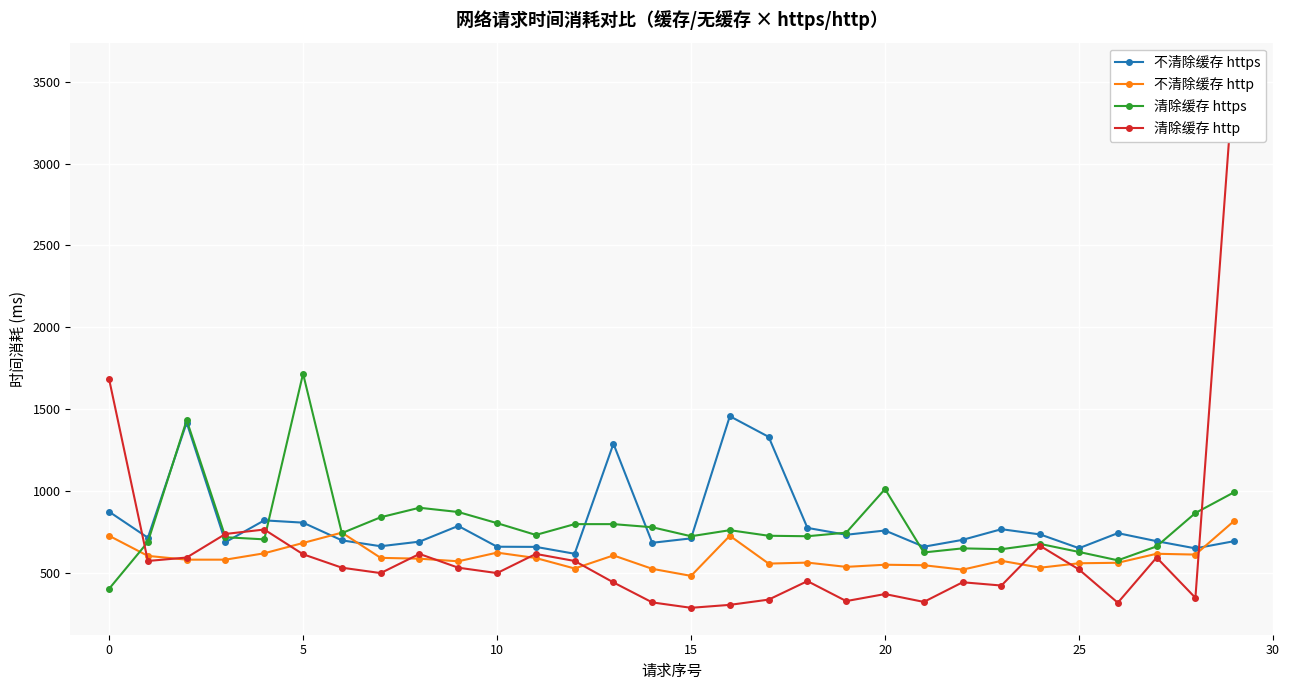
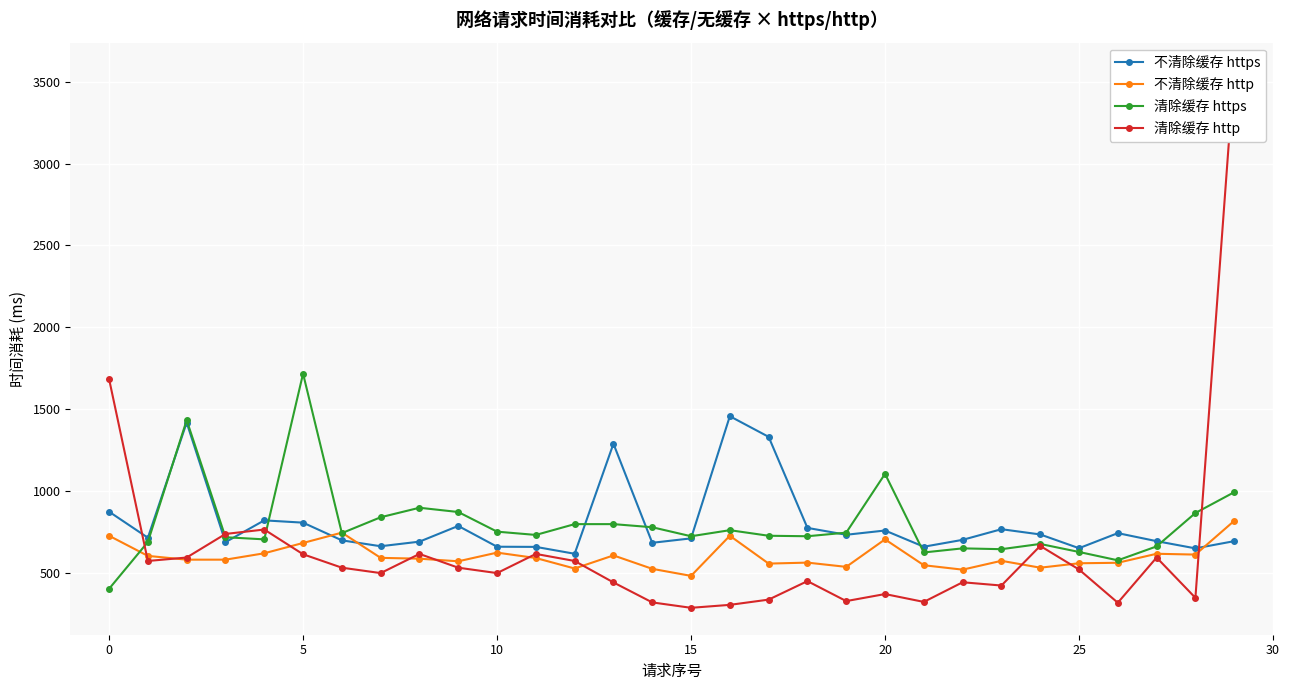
  {
    "不清除缓存 https": {
      "0": 870,
      "5": 810,
      "10": 660,
      "20": 760,
      "25": 650
    },
    "不清除缓存 http": {
      "0": 730,
      "5": 680,
      "10": 620,
      "15": 480,
-     "20": 550,
+     "20": 710,
      "25": 560
    },
    "清除缓存 https": {
      "0": 400,
      "5": 1720,
-     "10": 800,
-     "20": 1010,
+     "10": 750,
+     "20": 1110,
      "25": 630
    },
    "清除缓存 http": {
      "0": 1680,
      "5": 610,
      "10": 500,
      "15": 290,
      "20": 370,
      "25": 520
    }
  }
